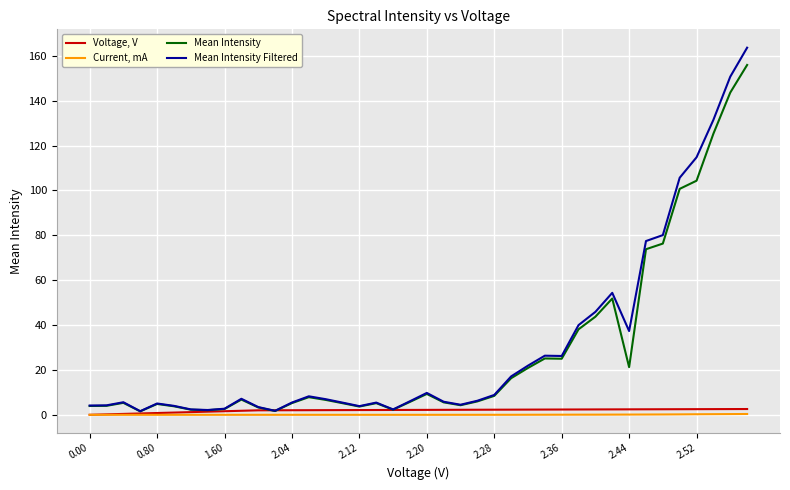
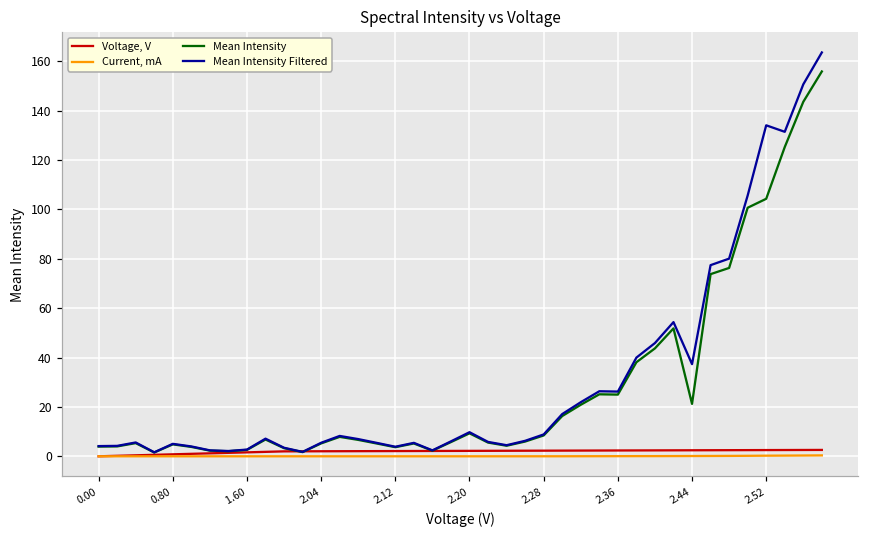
  {
    "Voltage, V": {
      "2.04": 2,
      "2.12": 2,
      "2.20": 2,
      "2.28": 2,
      "2.36": 2,
      "2.44": 2,
      "2.52": 3
    },
    "Current, mA": {
      "1.60": 0,
      "2.04": 0,
      "2.12": 0,
      "2.20": 0,
      "2.28": 0,
      "2.36": 0,
      "2.44": 0,
      "2.52": 0
    },
    "Mean Intensity": {
      "2.36": 25,
      "2.44": 21,
      "2.52": 104
    },
    "Mean Intensity Filtered": {
      "2.36": 26,
      "2.44": 37,
-     "2.52": 115
+     "2.52": 134
    }
  }
